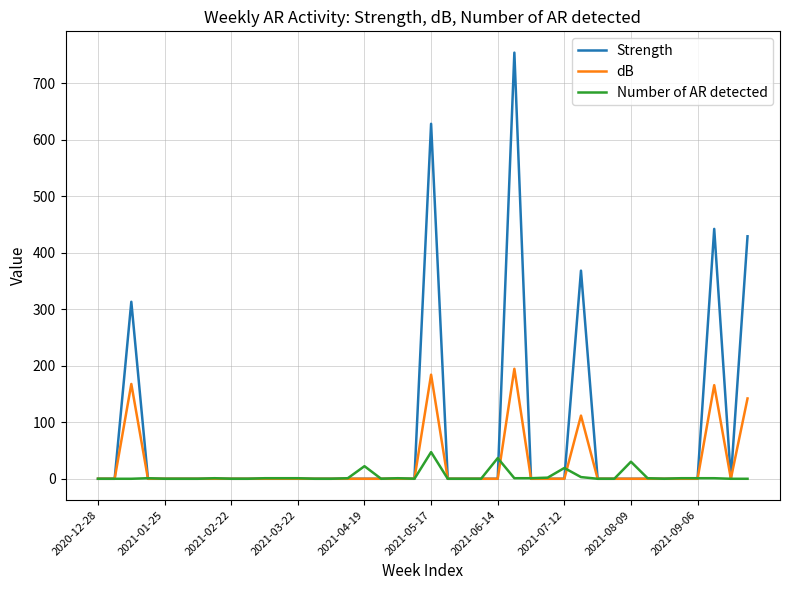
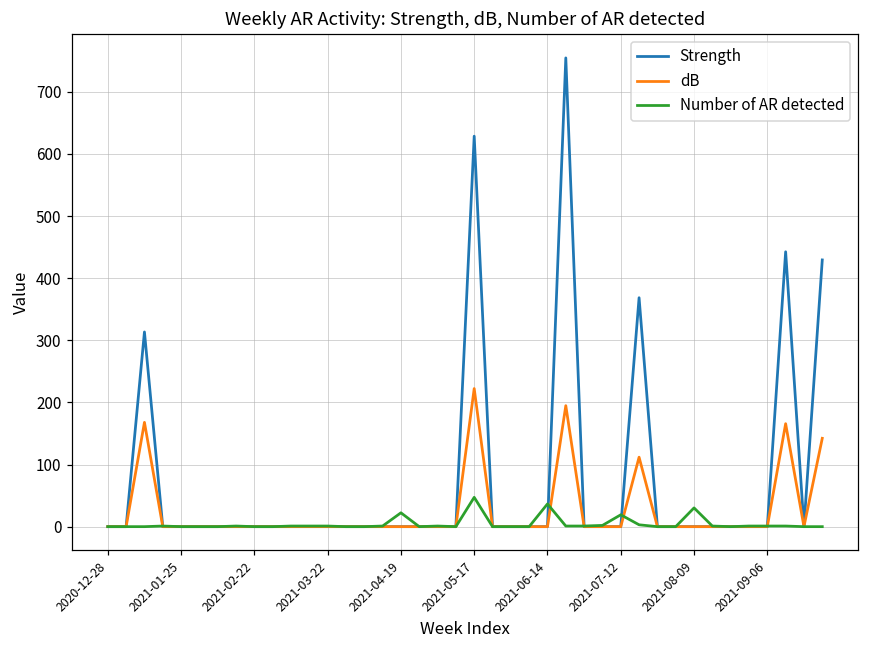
  {
    "Strength": {
      "2021-05-17": 630
    },
    "dB": {
-     "2021-05-17": 180
+     "2021-05-17": 220
    },
    "Number of AR detected": {
      "2021-04-19": 20,
      "2021-05-17": 50,
      "2021-06-14": 40,
      "2021-07-12": 20,
      "2021-08-09": 30
    }
  }
